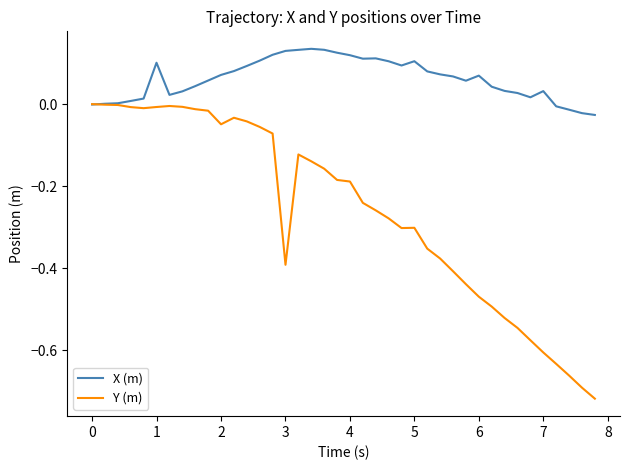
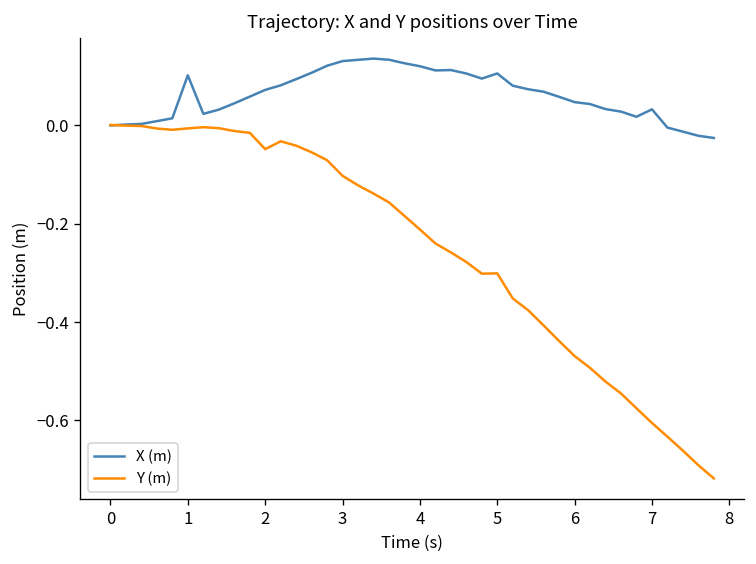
  {
    "X (m)": {
      "1": 0.10,
      "2": 0.07,
      "3": 0.13,
      "4": 0.12,
      "5": 0.11,
-     "6": 0.07,
+     "6": 0.05,
      "7": 0.03
    },
    "Y (m)": {
      "1": -0.01,
      "2": -0.05,
-     "3": -0.39,
-     "4": -0.19,
+     "3": -0.10,
+     "4": -0.21,
      "5": -0.30,
      "6": -0.47,
      "7": -0.60
    }
  }
